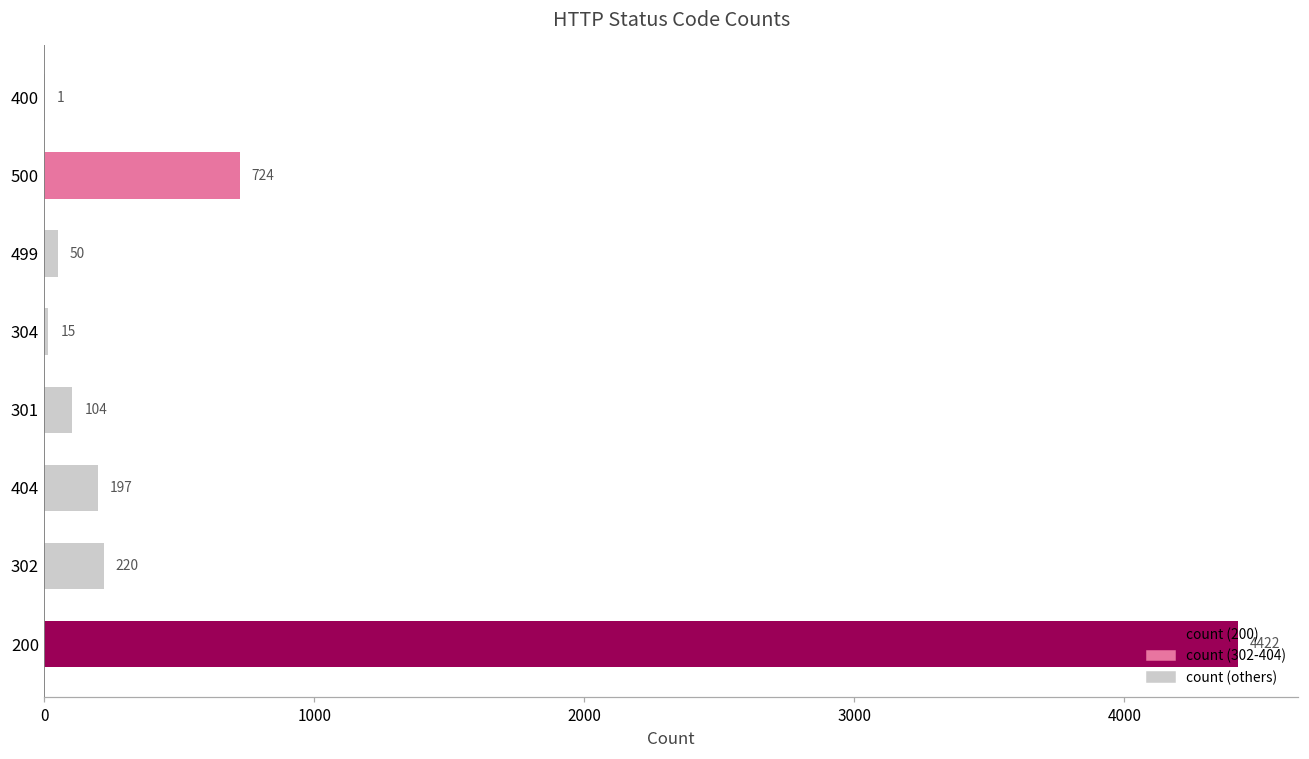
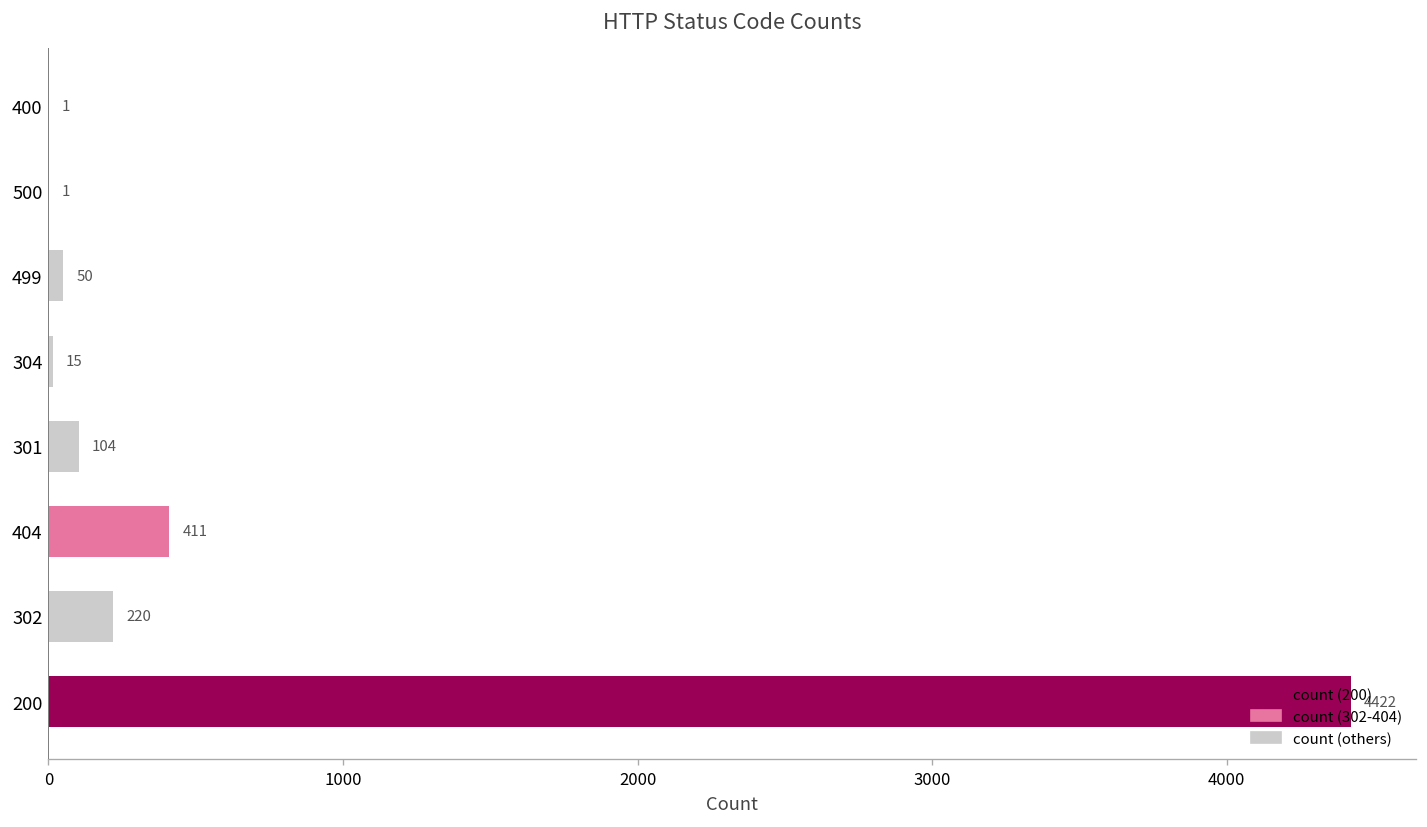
  {
    "400": 1,
-   "500": 724,
+   "500": 1,
    "499": 50,
    "304": 15,
    "301": 104,
-   "404": 197,
+   "404": 411,
    "302": 220,
    "200": 4422
  }
